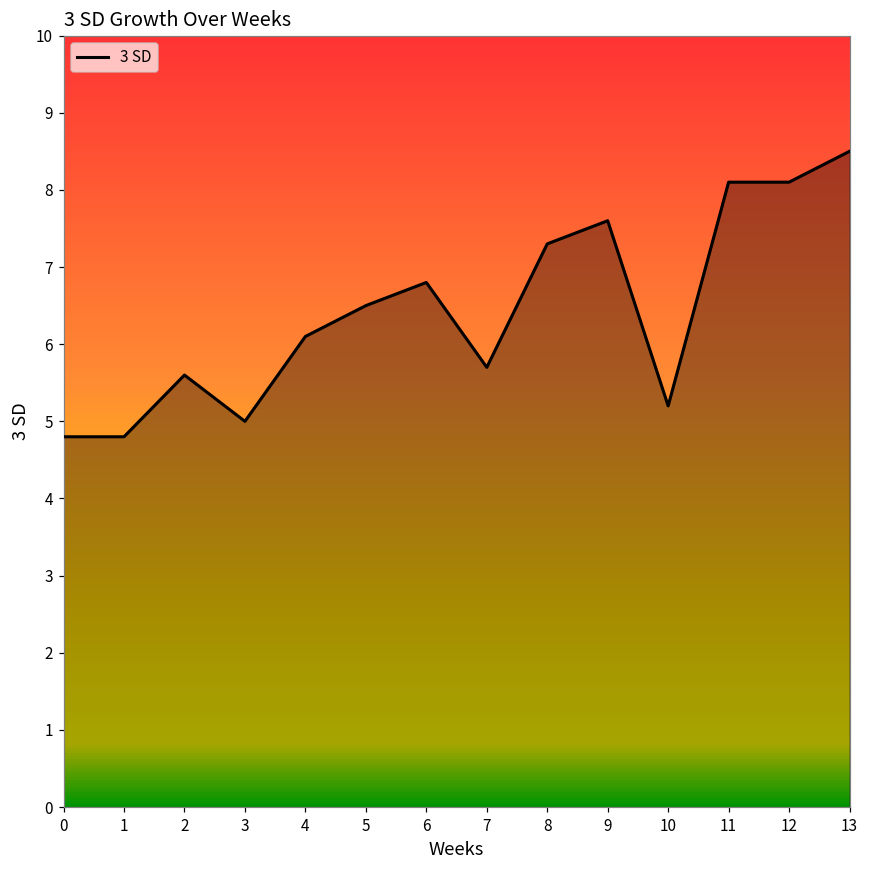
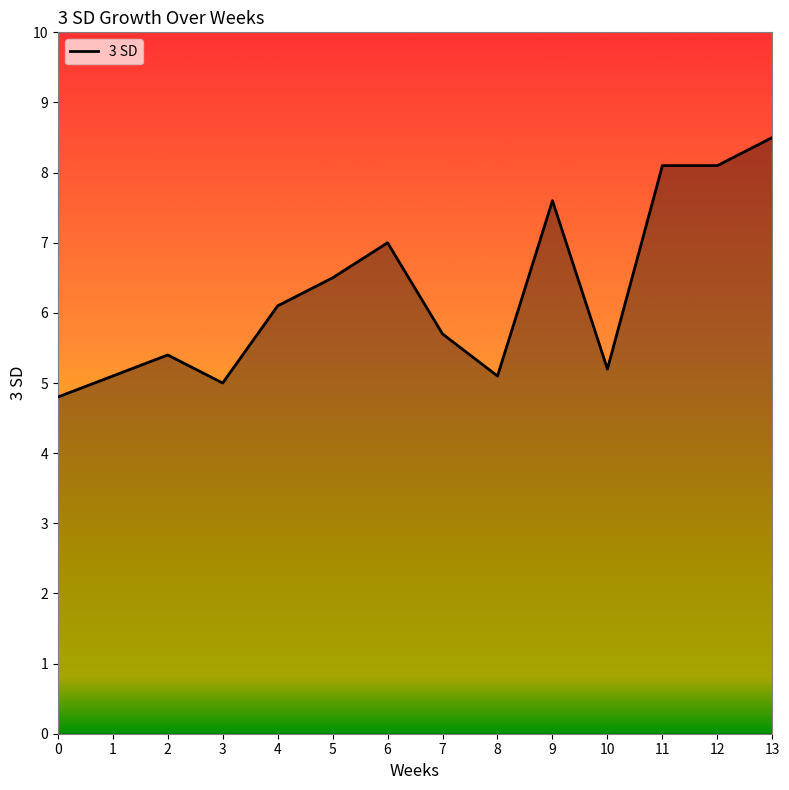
  {
    "0": 4.8,
-   "1": 4.8,
-   "2": 5.6,
+   "1": 5.1,
+   "2": 5.4,
    "3": 5.0,
    "4": 6.1,
    "5": 6.5,
-   "6": 6.8,
+   "6": 7.0,
    "7": 5.7,
-   "8": 7.3,
+   "8": 5.1,
    "9": 7.6,
    "10": 5.2,
    "11": 8.1,
    "12": 8.1,
    "13": 8.5
  }
